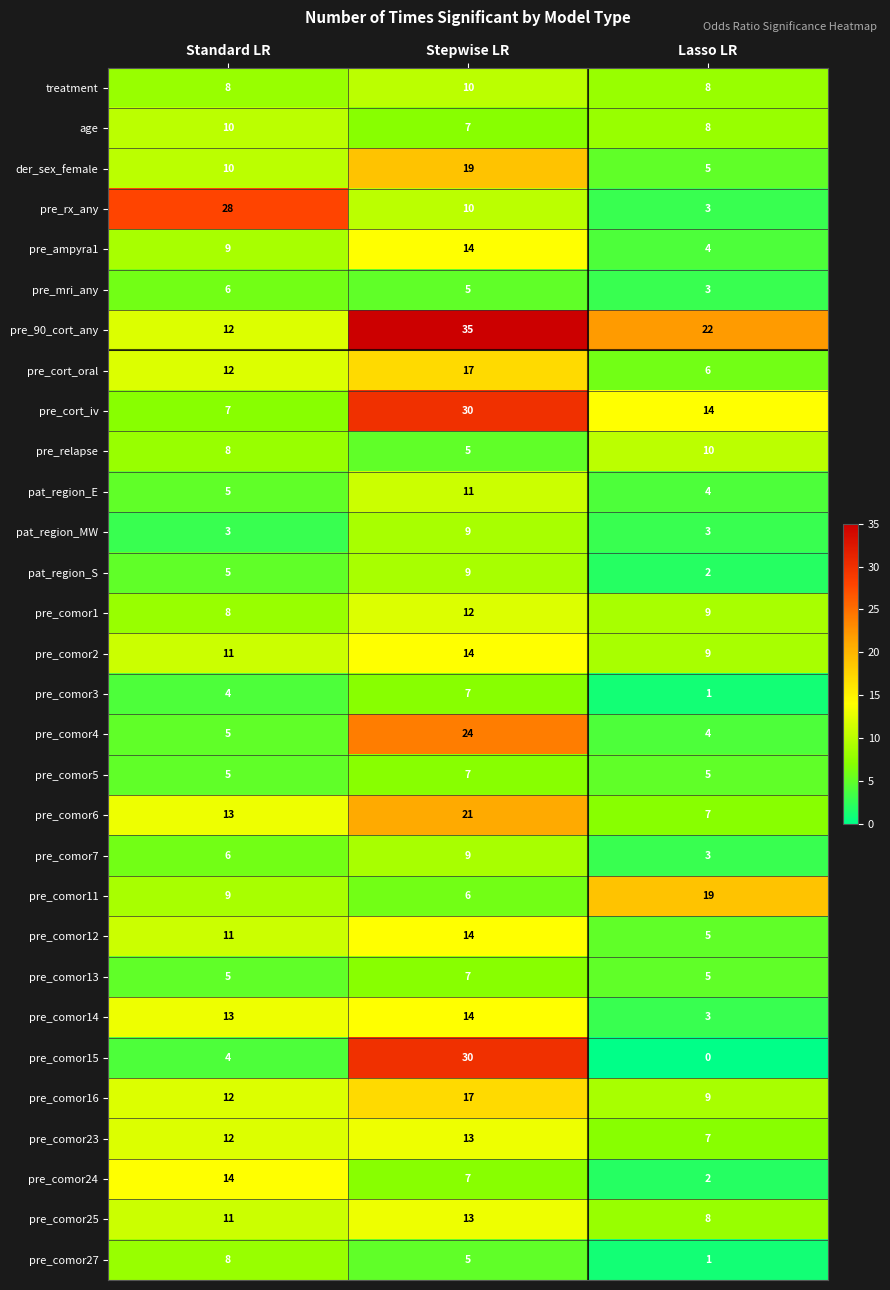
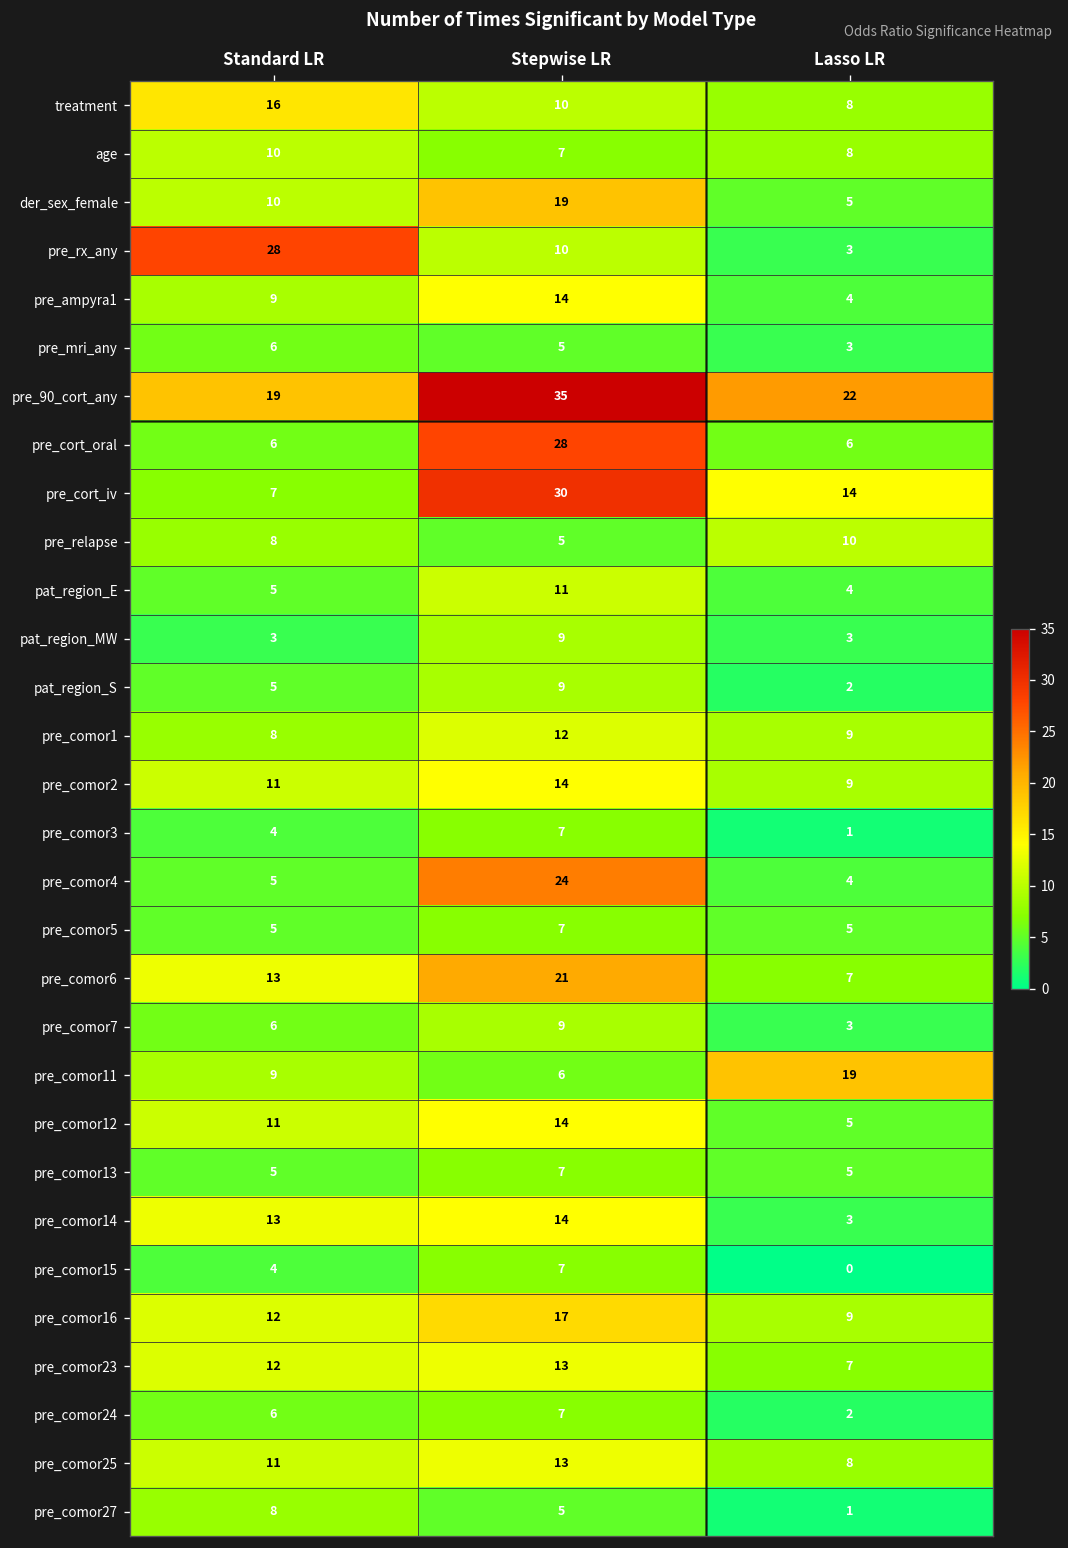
  {
    "treatment": {
-     "Standard LR": 8,
+     "Standard LR": 16,
      "Stepwise LR": 10,
      "Lasso LR": 8
    },
    "age": {
      "Standard LR": 10,
      "Stepwise LR": 7,
      "Lasso LR": 8
    },
    "der_sex_female": {
      "Standard LR": 10,
      "Stepwise LR": 19,
      "Lasso LR": 5
    },
    "pre_rx_any": {
      "Standard LR": 28,
      "Stepwise LR": 10,
      "Lasso LR": 3
    },
    "pre_ampyra1": {
      "Standard LR": 9,
      "Stepwise LR": 14,
      "Lasso LR": 4
    },
    "pre_mri_any": {
      "Standard LR": 6,
      "Stepwise LR": 5,
      "Lasso LR": 3
    },
    "pre_90_cort_any": {
-     "Standard LR": 12,
+     "Standard LR": 19,
      "Stepwise LR": 35,
      "Lasso LR": 22
    },
    "pre_cort_oral": {
-     "Standard LR": 12,
-     "Stepwise LR": 17,
+     "Standard LR": 6,
+     "Stepwise LR": 28,
      "Lasso LR": 6
    },
    "pre_cort_iv": {
      "Standard LR": 7,
      "Stepwise LR": 30,
      "Lasso LR": 14
    },
    "pre_relapse": {
      "Standard LR": 8,
      "Stepwise LR": 5,
      "Lasso LR": 10
    },
    "pat_region_E": {
      "Standard LR": 5,
      "Stepwise LR": 11,
      "Lasso LR": 4
    },
    "pat_region_MW": {
      "Standard LR": 3,
      "Stepwise LR": 9,
      "Lasso LR": 3
    },
    "pat_region_S": {
      "Standard LR": 5,
      "Stepwise LR": 9,
      "Lasso LR": 2
    },
    "pre_comor1": {
      "Standard LR": 8,
      "Stepwise LR": 12,
      "Lasso LR": 9
    },
    "pre_comor2": {
      "Standard LR": 11,
      "Stepwise LR": 14,
      "Lasso LR": 9
    },
    "pre_comor3": {
      "Standard LR": 4,
      "Stepwise LR": 7,
      "Lasso LR": 1
    },
    "pre_comor4": {
      "Standard LR": 5,
      "Stepwise LR": 24,
      "Lasso LR": 4
    },
    "pre_comor5": {
      "Standard LR": 5,
      "Stepwise LR": 7,
      "Lasso LR": 5
    },
    "pre_comor6": {
      "Standard LR": 13,
      "Stepwise LR": 21,
      "Lasso LR": 7
    },
    "pre_comor7": {
      "Standard LR": 6,
      "Stepwise LR": 9,
      "Lasso LR": 3
    },
    "pre_comor11": {
      "Standard LR": 9,
      "Stepwise LR": 6,
      "Lasso LR": 19
    },
    "pre_comor12": {
      "Standard LR": 11,
      "Stepwise LR": 14,
      "Lasso LR": 5
    },
    "pre_comor13": {
      "Standard LR": 5,
      "Stepwise LR": 7,
      "Lasso LR": 5
    },
    "pre_comor14": {
      "Standard LR": 13,
      "Stepwise LR": 14,
      "Lasso LR": 3
    },
    "pre_comor15": {
      "Standard LR": 4,
-     "Stepwise LR": 30,
+     "Stepwise LR": 7,
      "Lasso LR": 0
    },
    "pre_comor16": {
      "Standard LR": 12,
      "Stepwise LR": 17,
      "Lasso LR": 9
    },
    "pre_comor23": {
      "Standard LR": 12,
      "Stepwise LR": 13,
      "Lasso LR": 7
    },
    "pre_comor24": {
-     "Standard LR": 14,
+     "Standard LR": 6,
      "Stepwise LR": 7,
      "Lasso LR": 2
    },
    "pre_comor25": {
      "Standard LR": 11,
      "Stepwise LR": 13,
      "Lasso LR": 8
    },
    "pre_comor27": {
      "Standard LR": 8,
      "Stepwise LR": 5,
      "Lasso LR": 1
    }
  }
